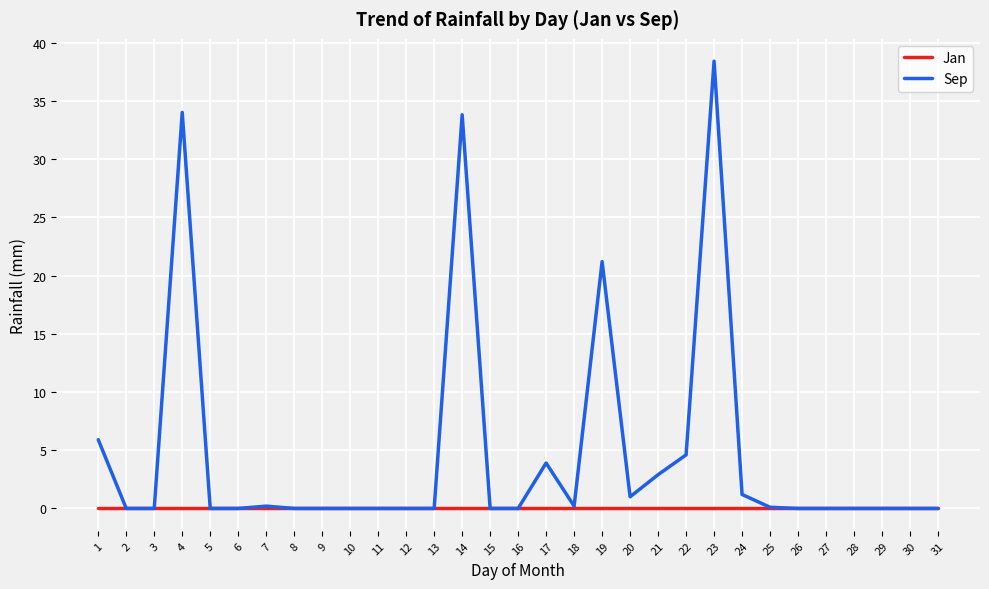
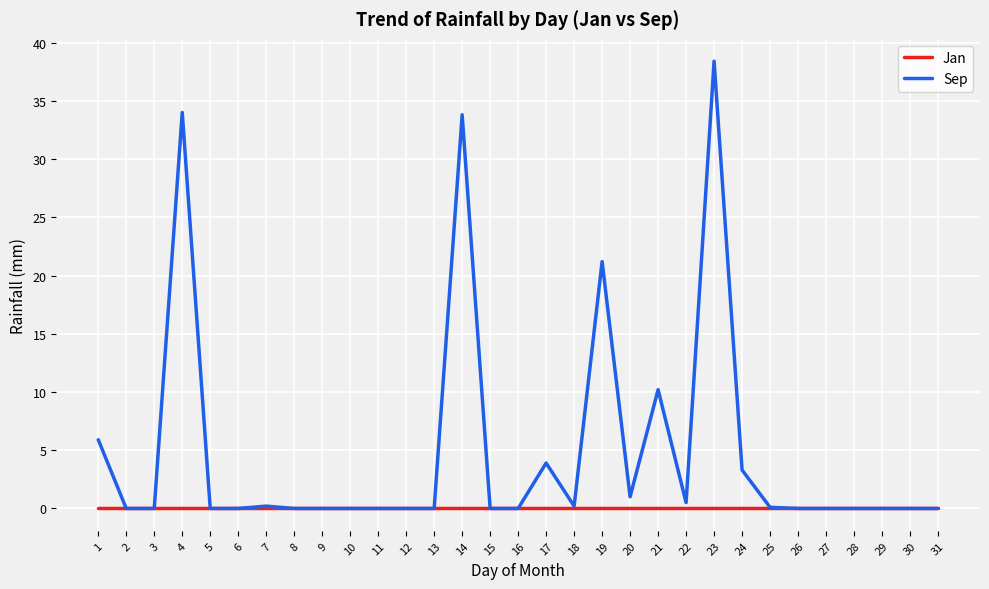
  {
    "Jan": {
      "1": 0.0,
      "4": 0.0,
      "14": 0.0,
      "17": 0.0,
      "19": 0.0,
      "20": 0.0,
      "21": 0.0,
      "22": 0.0,
      "23": 0.0,
      "24": 0.0
    },
    "Sep": {
      "1": 5.9,
      "4": 34.0,
      "14": 33.8,
      "17": 3.9,
      "19": 21.2,
      "20": 1.0,
-     "21": 2.9,
-     "22": 4.6,
+     "21": 10.2,
+     "22": 0.5,
      "23": 38.4,
-     "24": 1.2
+     "24": 3.3
    }
  }
